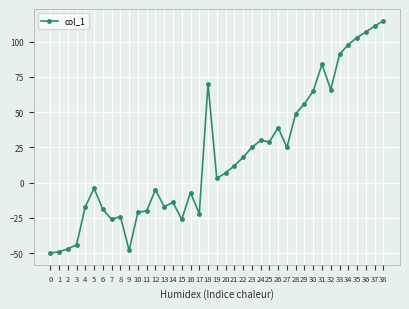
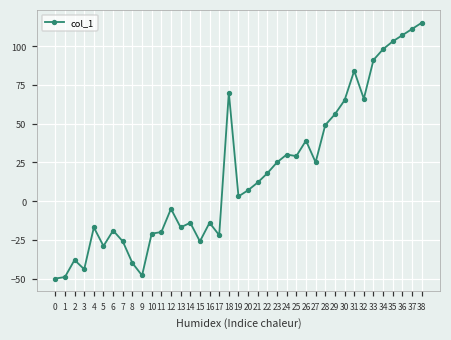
  {
    "0": -50,
    "1": -49,
-   "2": -47,
+   "2": -38,
    "3": -44,
    "4": -17,
-   "5": -4,
+   "5": -29,
    "6": -19,
    "7": -26,
-   "8": -24,
+   "8": -40,
    "9": -48,
    "10": -21,
    "11": -20,
    "12": -5,
    "13": -17,
    "14": -14,
    "15": -26,
-   "16": -7,
+   "16": -14,
    "17": -22,
    "18": 70,
    "19": 3,
    "20": 7,
    "21": 12,
    "22": 18,
    "23": 25,
    "24": 30,
    "25": 29,
    "26": 39,
    "27": 25,
    "28": 49,
    "29": 56,
    "30": 65,
    "31": 84,
    "32": 66,
    "33": 91,
    "34": 98,
    "35": 103,
    "36": 107,
    "37": 111,
    "38": 115
  }
